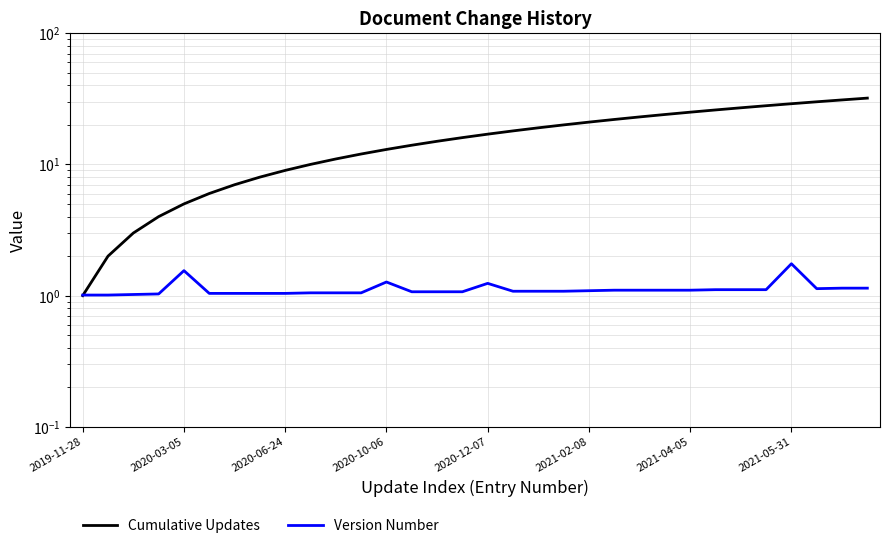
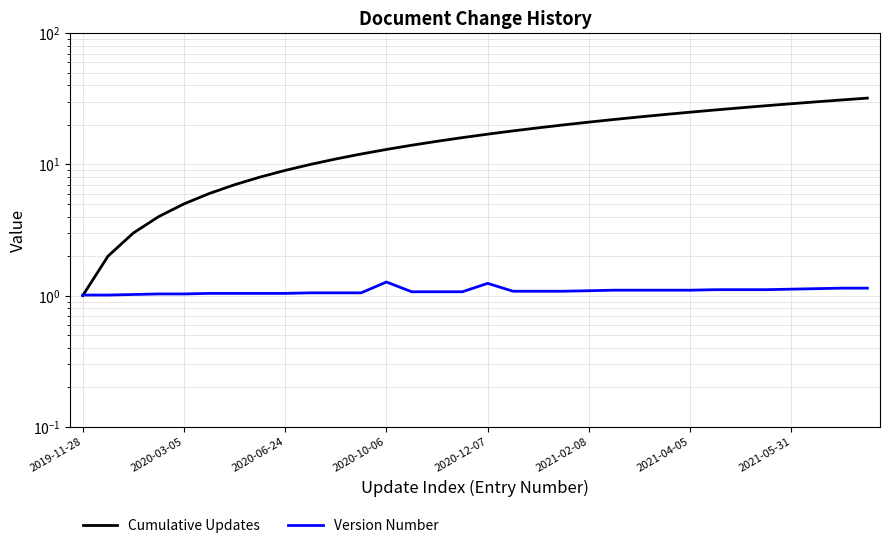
  {
    "Cumulative Updates": {
      "2020-03-05": 5.0,
      "2020-06-24": 9,
      "2020-10-06": 13,
      "2020-12-07": 17,
      "2021-02-08": 21,
      "2021-04-05": 25,
      "2021-05-31": 29
    },
    "Version Number": {
-     "2020-03-05": 1.6,
+     "2020-03-05": 1.0,
      "2020-06-24": 1.0,
      "2020-10-06": 1.3,
      "2020-12-07": 1.2,
      "2021-02-08": 1.1,
      "2021-04-05": 1.1,
-     "2021-05-31": 1.8
+     "2021-05-31": 1.1
    }
  }
